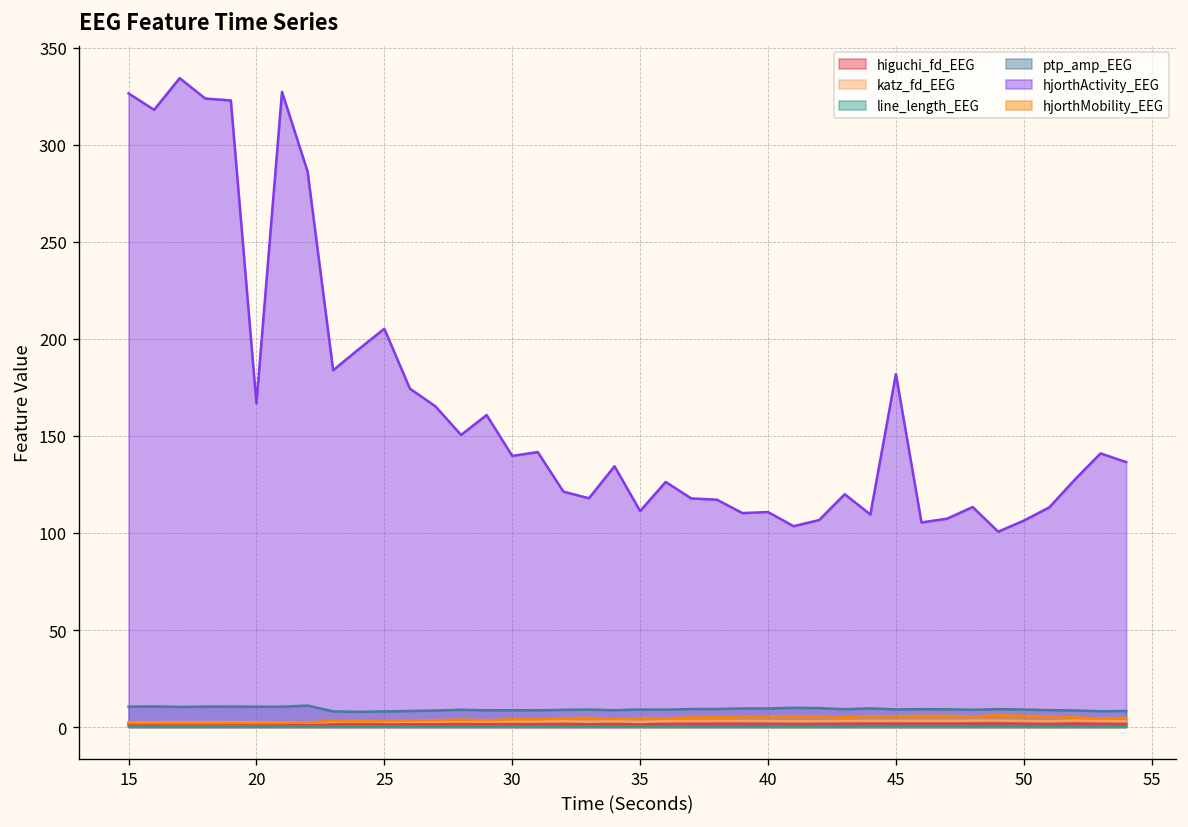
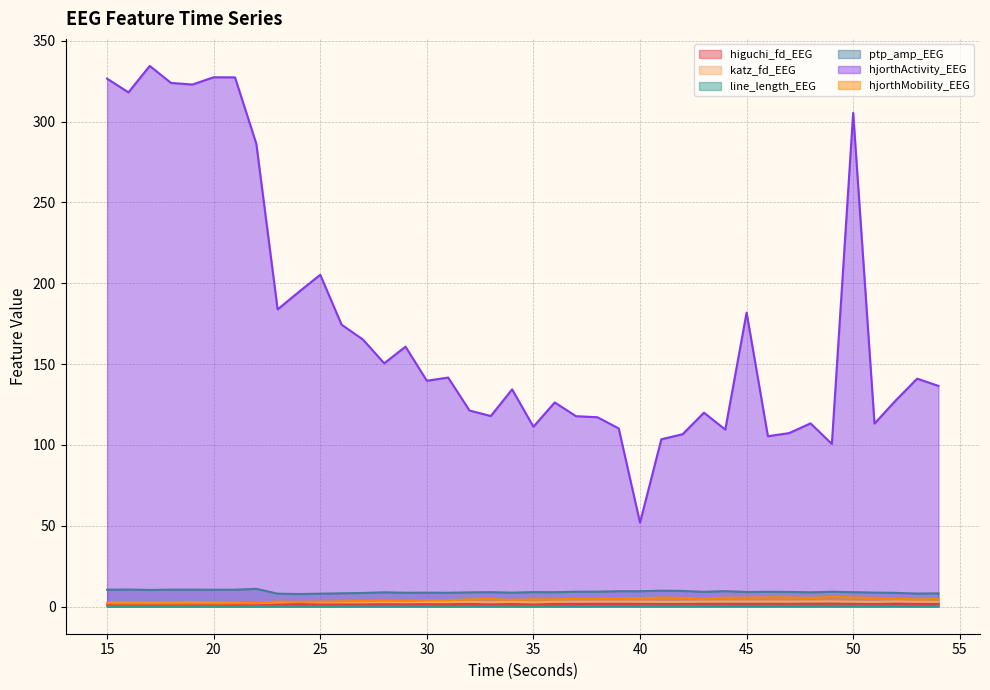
  {
    "hjorthActivity_EEG": {
      "15": 327,
-     "20": 167,
+     "20": 327,
      "25": 205,
      "30": 140,
      "35": 111,
-     "40": 111,
+     "40": 52,
      "45": 182,
-     "50": 106
+     "50": 305
    },
    "hjorthMobility_EEG": {
      "35": 5,
      "40": 5,
      "45": 6,
      "50": 6
    }
  }
